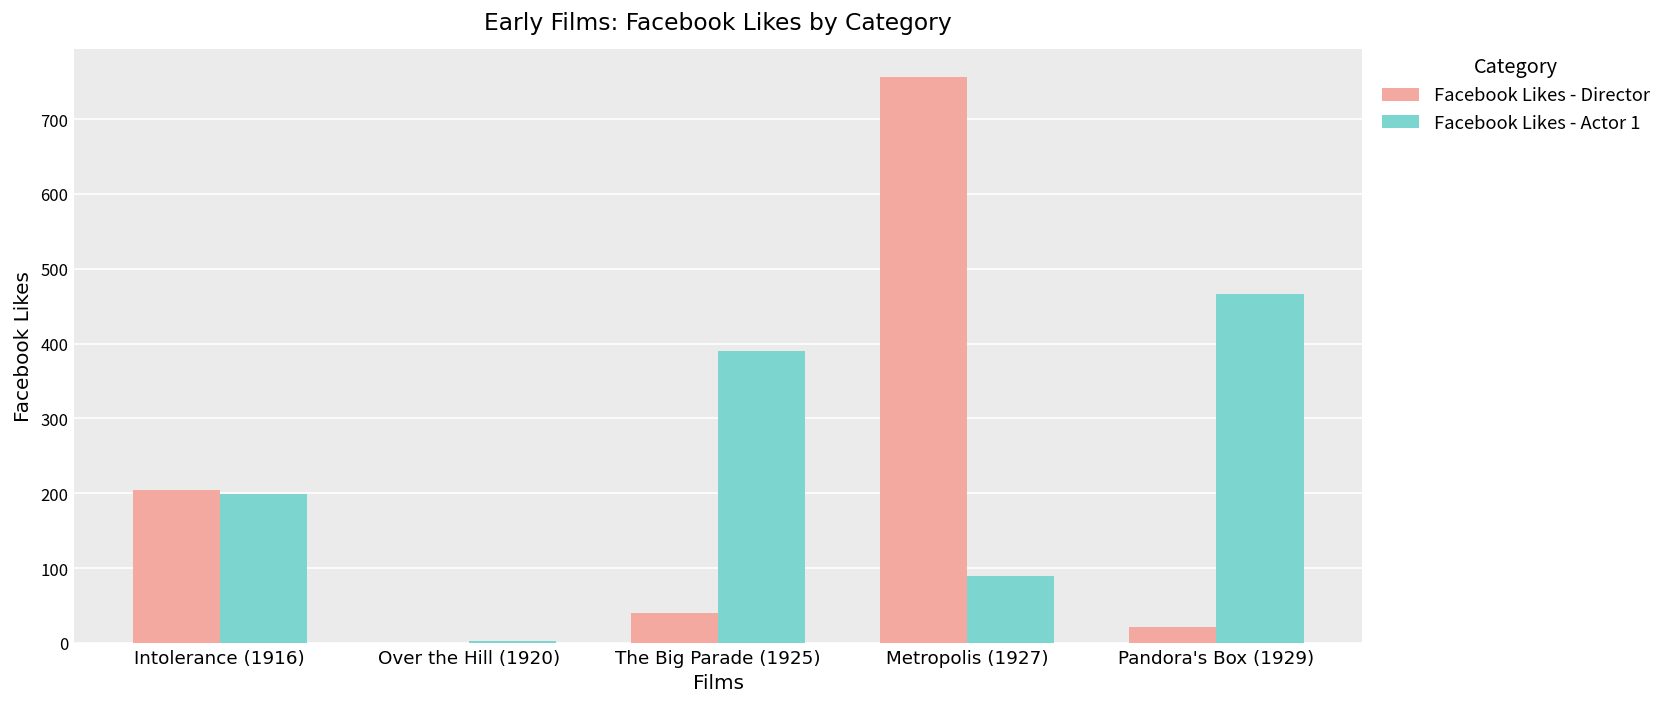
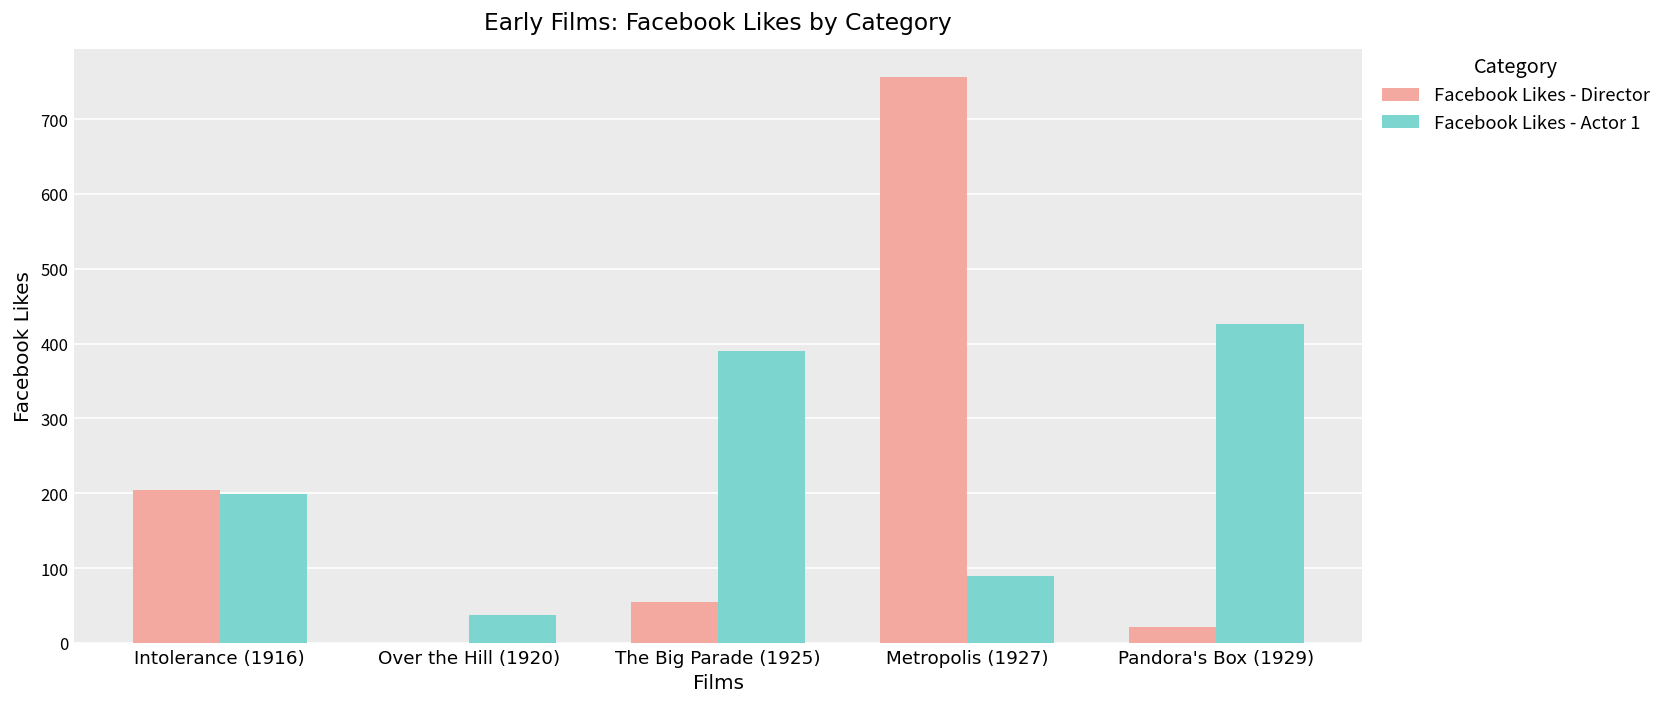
  {
    "Facebook Likes - Director": {
      "Intolerance (1916)": 200,
      "Over the Hill (1920)": 0,
-     "The Big Parade (1925)": 40,
+     "The Big Parade (1925)": 50,
      "Metropolis (1927)": 760,
      "Pandora's Box (1929)": 20
    },
    "Facebook Likes - Actor 1": {
      "Intolerance (1916)": 200,
-     "Over the Hill (1920)": 0,
+     "Over the Hill (1920)": 40,
      "The Big Parade (1925)": 390,
      "Metropolis (1927)": 90,
-     "Pandora's Box (1929)": 470
+     "Pandora's Box (1929)": 430
    }
  }
